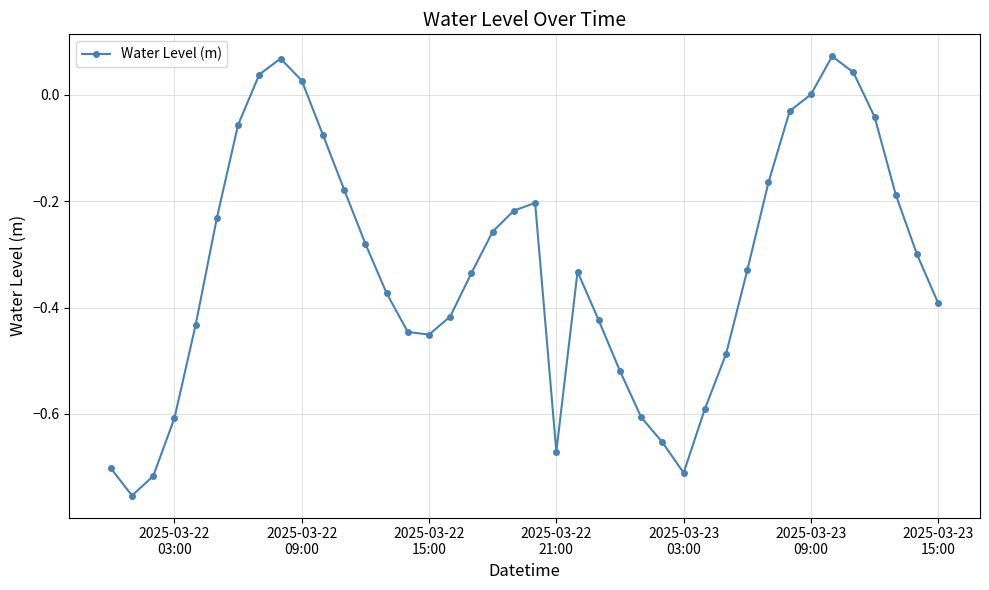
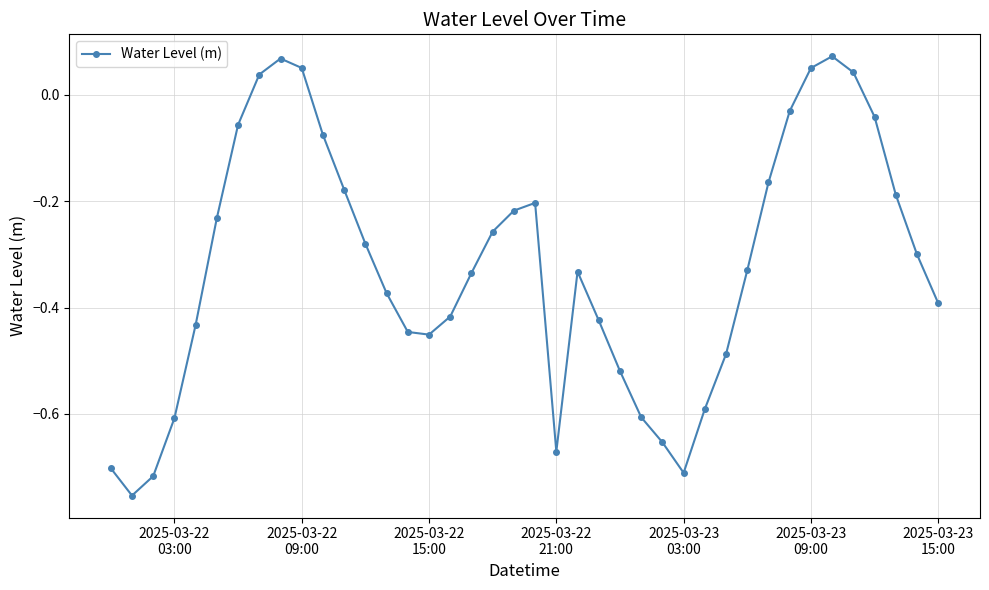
  {
    "2025-03-22 03:00": -0.61,
-   "2025-03-22 09:00": 0.03,
+   "2025-03-22 09:00": 0.05,
    "2025-03-22 15:00": -0.45,
    "2025-03-22 21:00": -0.67,
    "2025-03-23 03:00": -0.71,
-   "2025-03-23 09:00": 0.00,
+   "2025-03-23 09:00": 0.05,
    "2025-03-23 15:00": -0.39
  }
